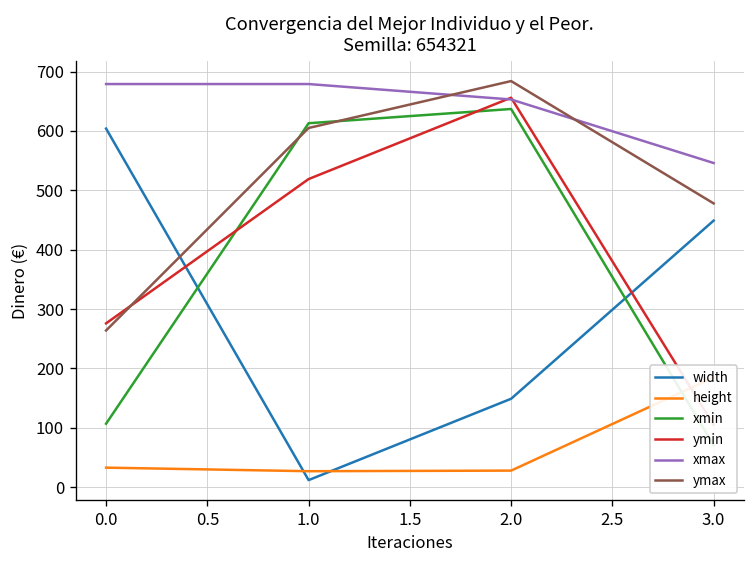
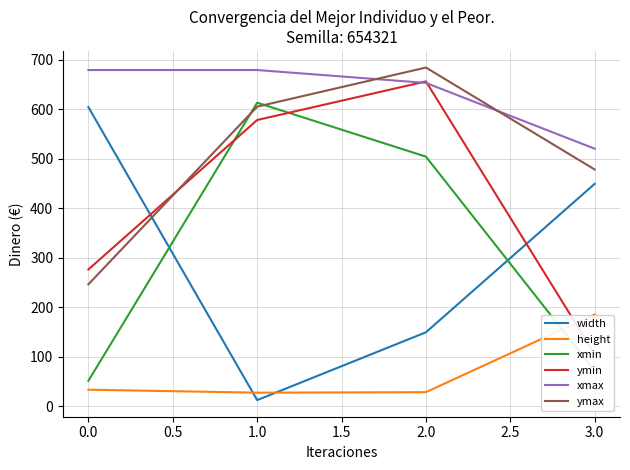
  {
    "width": {
      "0.0": 600,
      "1.0": 10,
      "2.0": 150,
      "3.0": 450
    },
    "height": {
      "0.0": 30,
      "1.0": 30,
      "2.0": 30
    },
    "xmin": {
-     "0.0": 110,
+     "0.0": 50,
      "1.0": 610,
-     "2.0": 640
+     "2.0": 500
    },
    "ymin": {
      "0.0": 280,
-     "1.0": 520
+     "1.0": 580
    },
    "xmax": {
      "0.0": 680,
      "1.0": 680,
-     "3.0": 550
+     "3.0": 520
    },
    "ymax": {
-     "0.0": 260,
+     "0.0": 250,
      "1.0": 610,
      "2.0": 680,
      "3.0": 480
    }
  }
